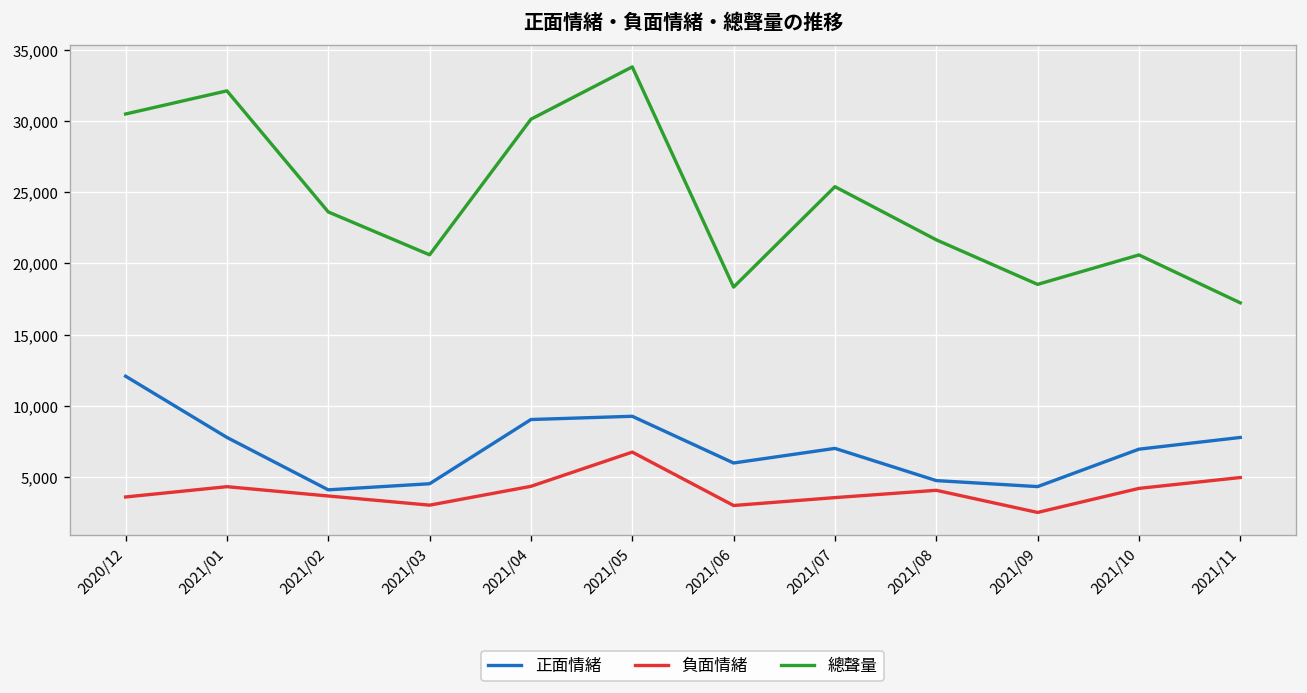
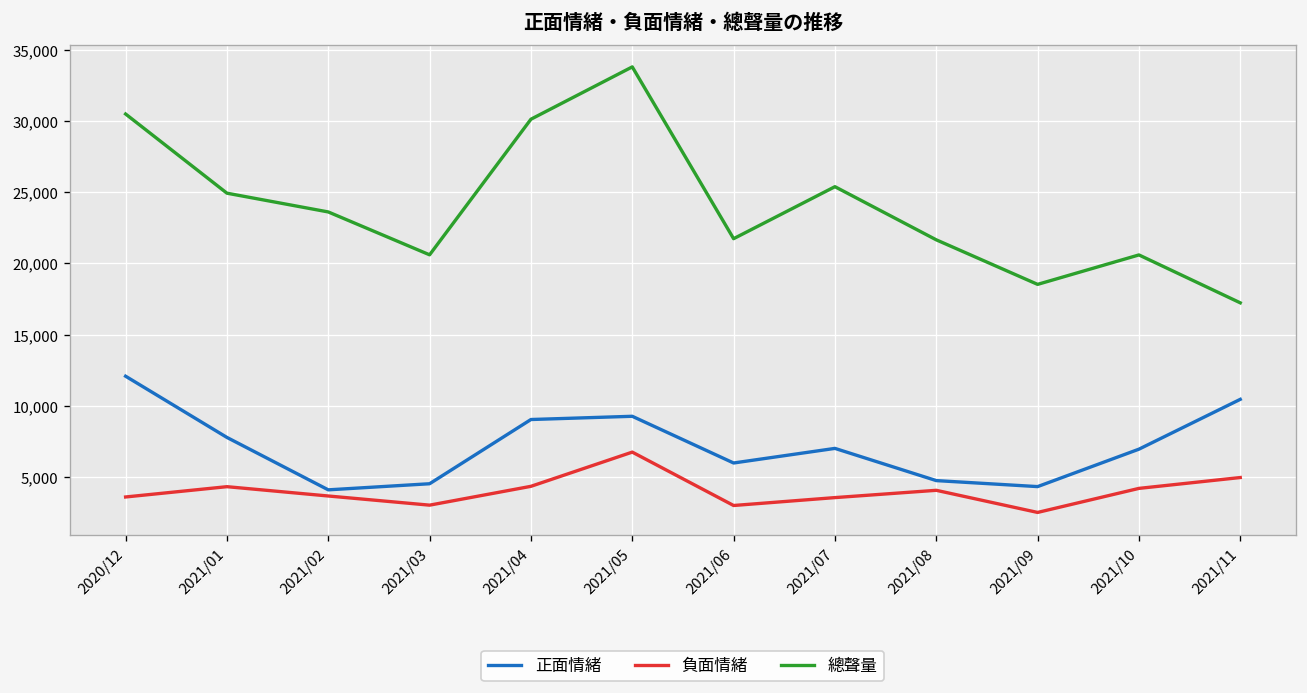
  {
    "正面情緒": {
      "2020/12": "12,100",
      "2021/01": "7,800",
      "2021/02": "4,100",
      "2021/03": "4,500",
      "2021/04": "9,000",
      "2021/05": "9,300",
      "2021/06": "6,000",
      "2021/07": "7,000",
      "2021/08": "4,800",
      "2021/09": "4,300",
      "2021/10": "7,000",
-     "2021/11": "7,800"
+     "2021/11": "10,500"
    },
    "負面情緒": {
      "2020/12": "3,600",
      "2021/01": "4,300",
      "2021/02": "3,700",
      "2021/03": "3,000",
      "2021/04": "4,400",
      "2021/05": "6,800",
      "2021/06": "3,000",
      "2021/07": "3,600",
      "2021/08": "4,100",
      "2021/09": "2,500",
      "2021/10": "4,200",
      "2021/11": "5,000"
    },
    "總聲量": {
      "2020/12": "30,500",
-     "2021/01": "32,100",
+     "2021/01": "24,900",
      "2021/02": "23,600",
      "2021/03": "20,600",
      "2021/04": "30,100",
      "2021/05": "33,800",
-     "2021/06": "18,300",
+     "2021/06": "21,700",
      "2021/07": "25,400",
      "2021/08": "21,700",
      "2021/09": "18,500",
      "2021/10": "20,600",
      "2021/11": "17,200"
    }
  }
